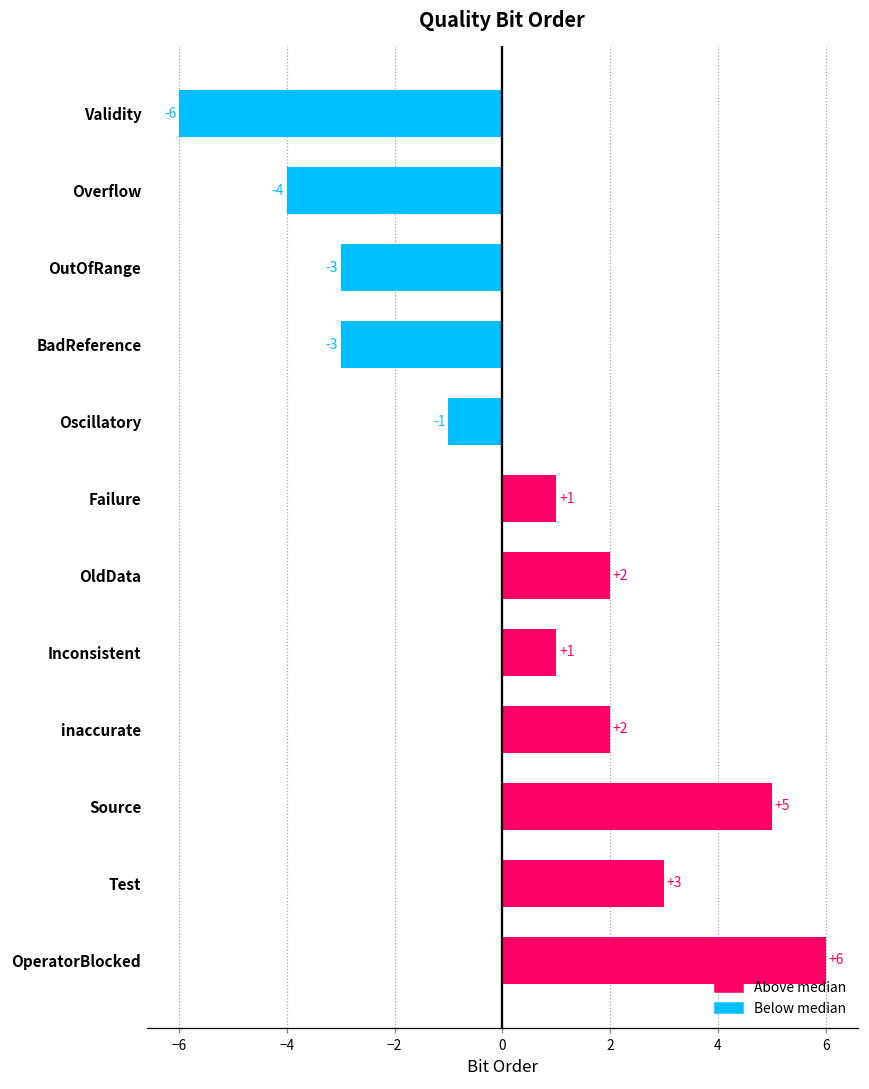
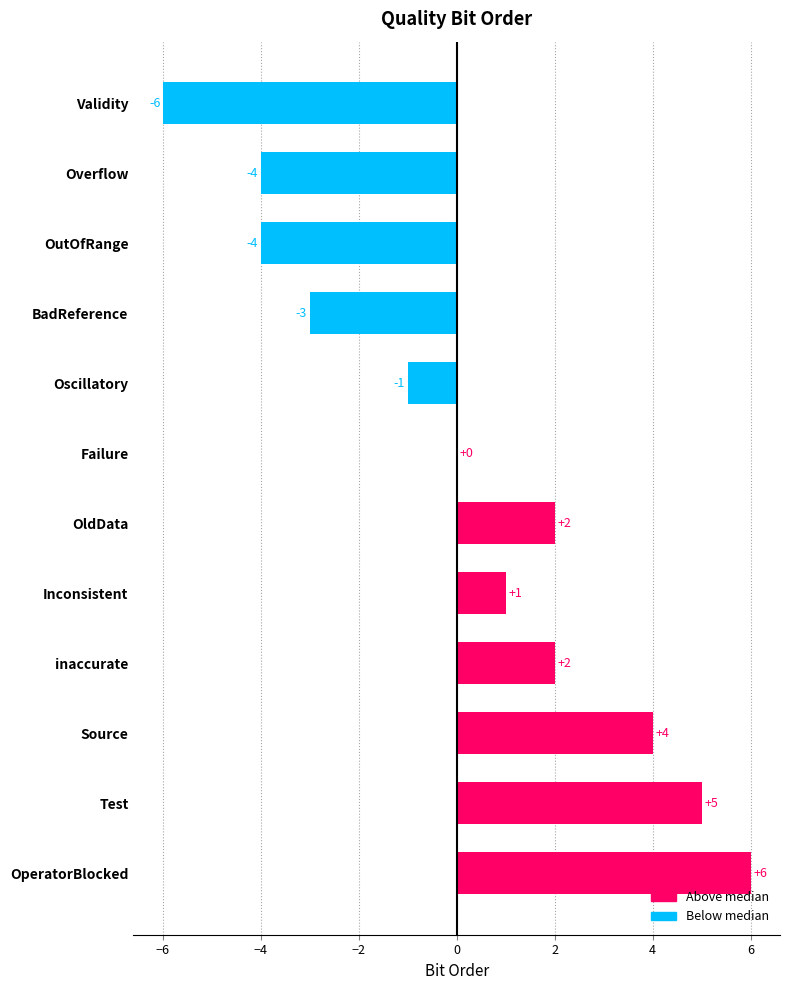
  {
    "Validity": "-6",
    "Overflow": "-4",
-   "OutOfRange": "-3",
+   "OutOfRange": "-4",
    "BadReference": "-3",
    "Oscillatory": "-1",
-   "Failure": "+1",
+   "Failure": "+0",
    "OldData": "+2",
    "Inconsistent": "+1",
    "inaccurate": "+2",
-   "Source": "+5",
-   "Test": "+3",
+   "Source": "+4",
+   "Test": "+5",
    "OperatorBlocked": "+6"
  }
